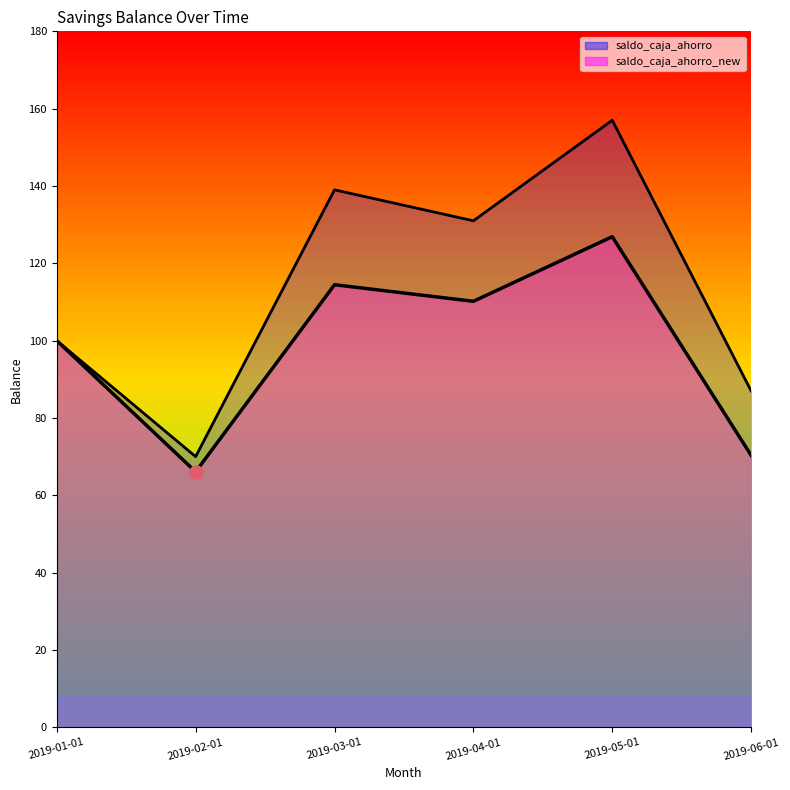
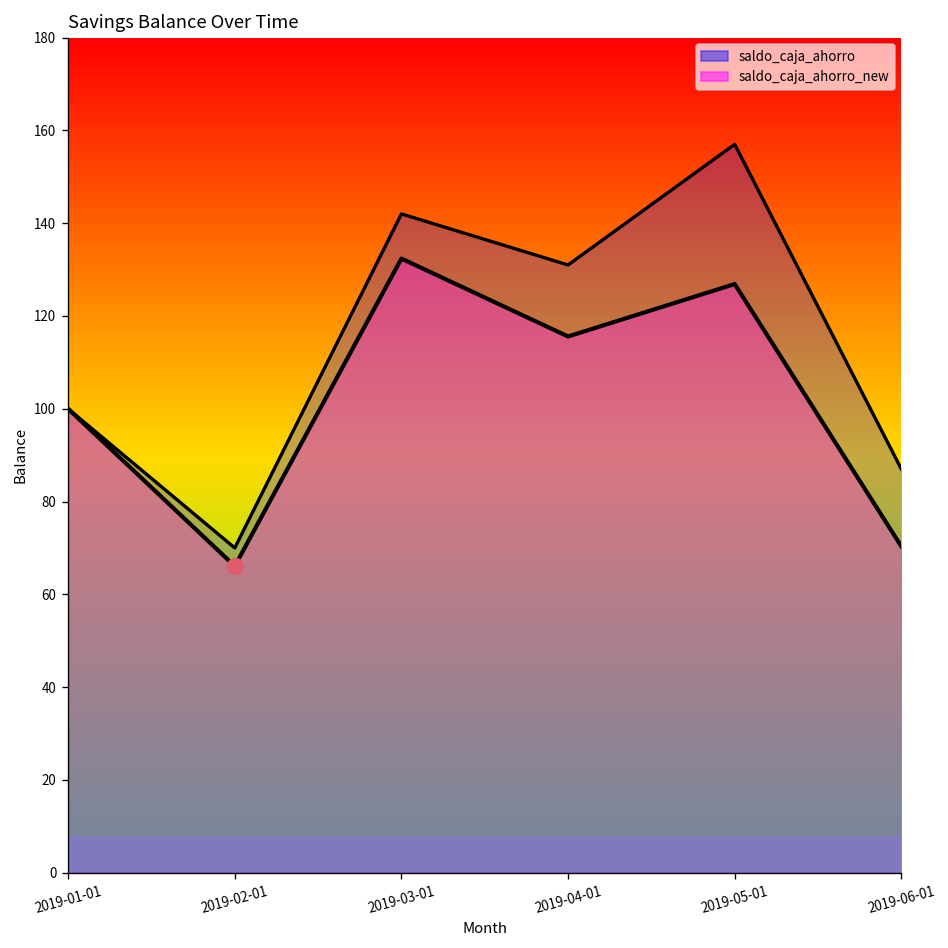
  {
    "saldo_caja_ahorro": {
      "2019-02-01": 70,
-     "2019-03-01": 139,
+     "2019-03-01": 142,
      "2019-04-01": 131,
      "2019-05-01": 157
    },
    "saldo_caja_ahorro_new": {
-     "2019-03-01": 114,
-     "2019-04-01": 110,
+     "2019-03-01": 132,
+     "2019-04-01": 116,
      "2019-05-01": 127
    }
  }
